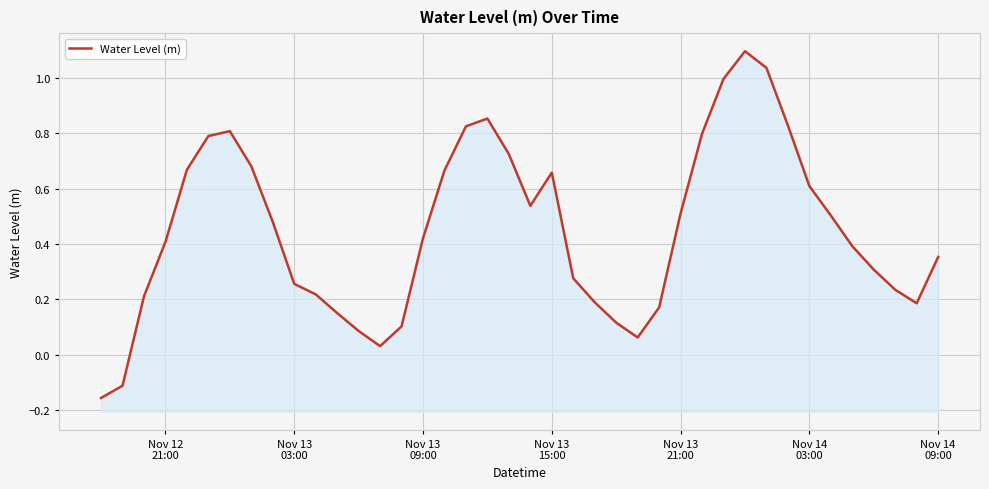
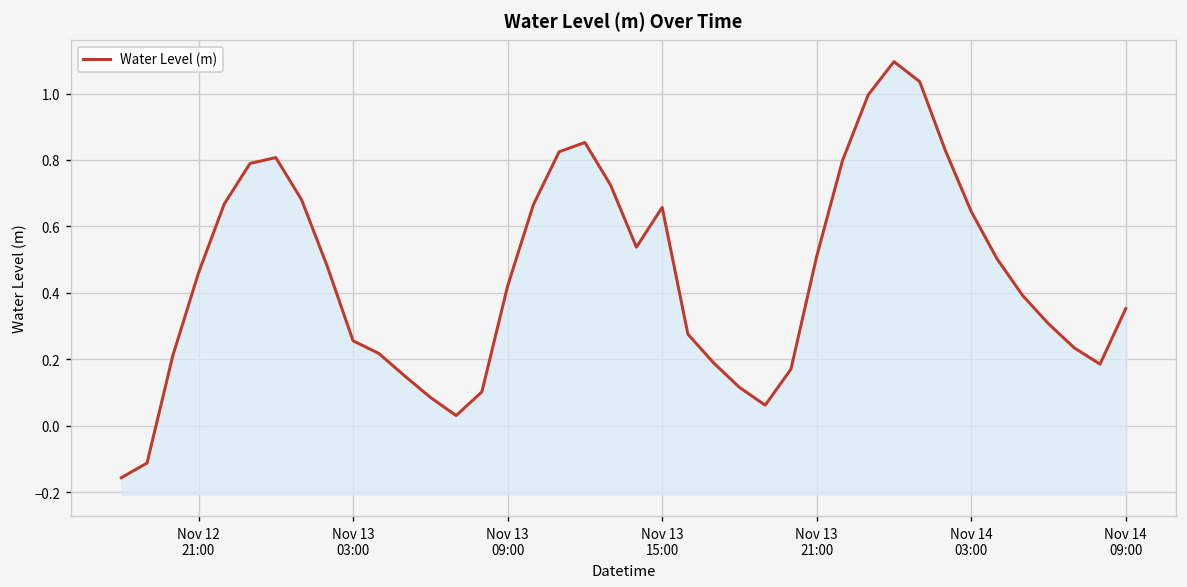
  {
-   "Nov 12 21:00": 0.41,
+   "Nov 12 21:00": 0.46,
    "Nov 13 03:00": 0.26,
    "Nov 13 09:00": 0.42,
    "Nov 13 15:00": 0.66,
    "Nov 13 21:00": 0.51,
-   "Nov 14 03:00": 0.61,
+   "Nov 14 03:00": 0.64,
    "Nov 14 09:00": 0.35
  }
